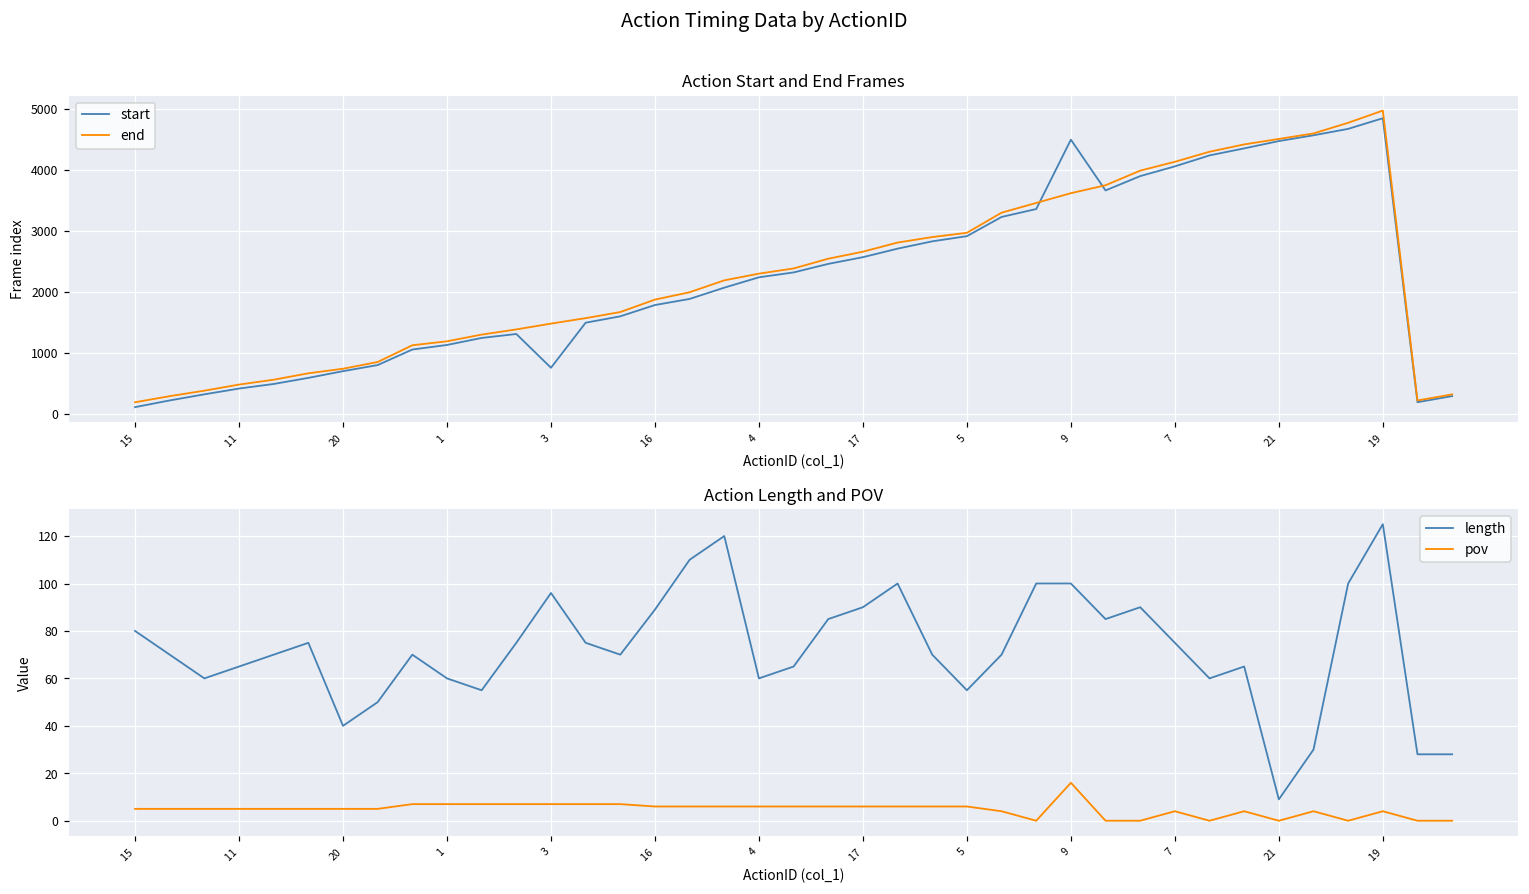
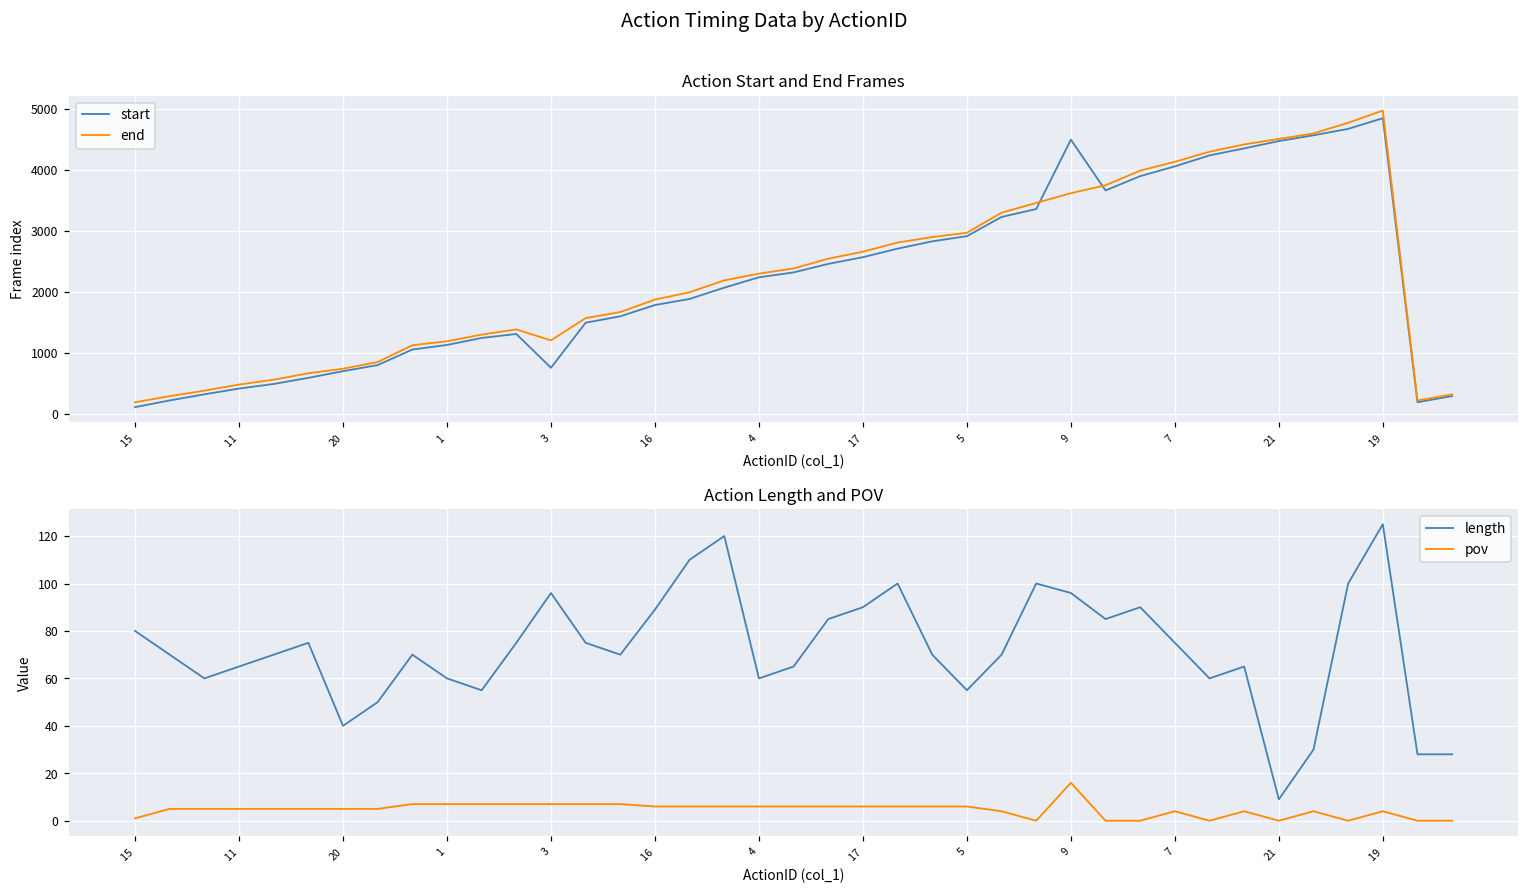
  {
    "Action Start and End Frames": {
      "start": {
        "15": 100,
        "3": 800,
        "9": 4500
      },
      "end": {
        "15": 200,
-       "3": 1500,
+       "3": 1200,
        "9": 3600
      }
    },
    "Action Length and POV": {
      "length": {
        "15": 80,
        "3": 96,
-       "9": 100,
+       "9": 96,
        "21": 9
      },
      "pov": {
-       "15": 5,
+       "15": 1,
        "3": 7,
        "9": 16,
        "21": 0
      }
    }
  }
